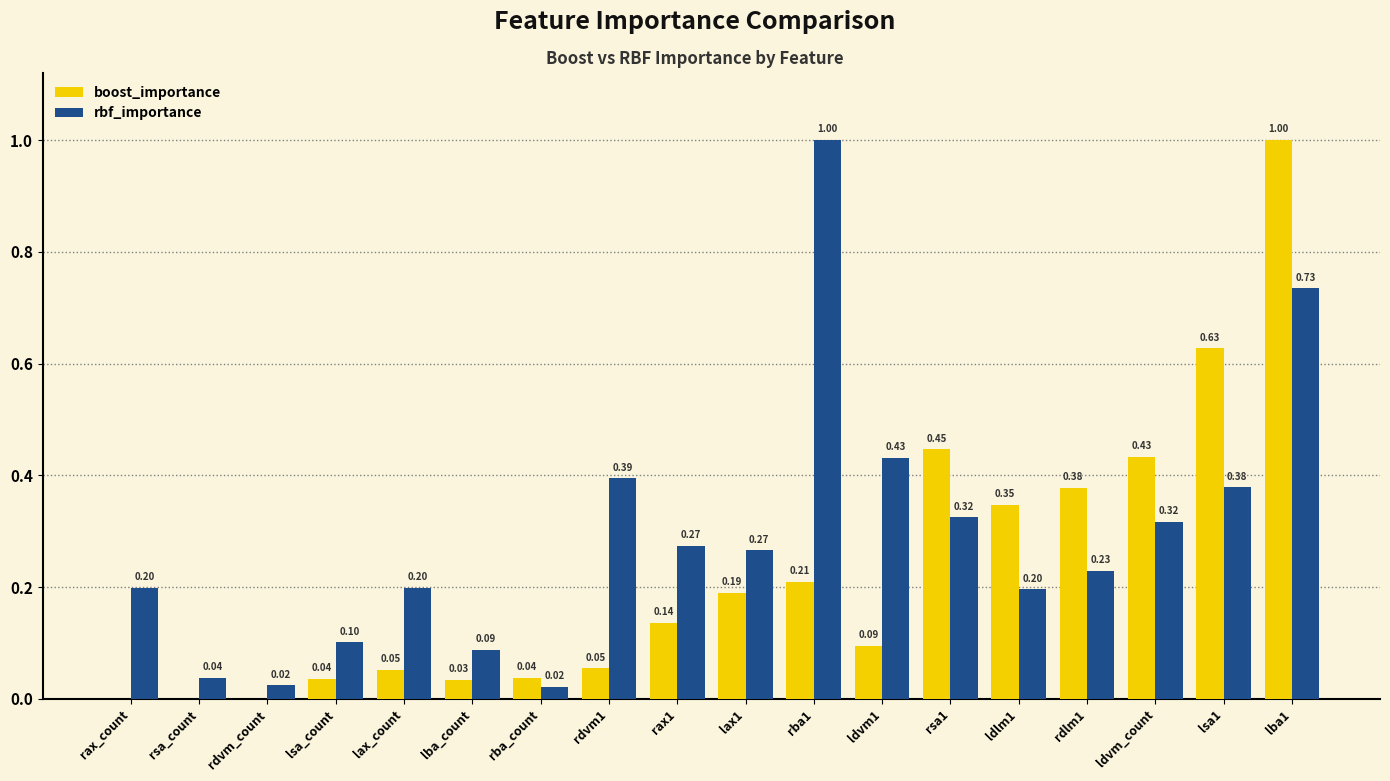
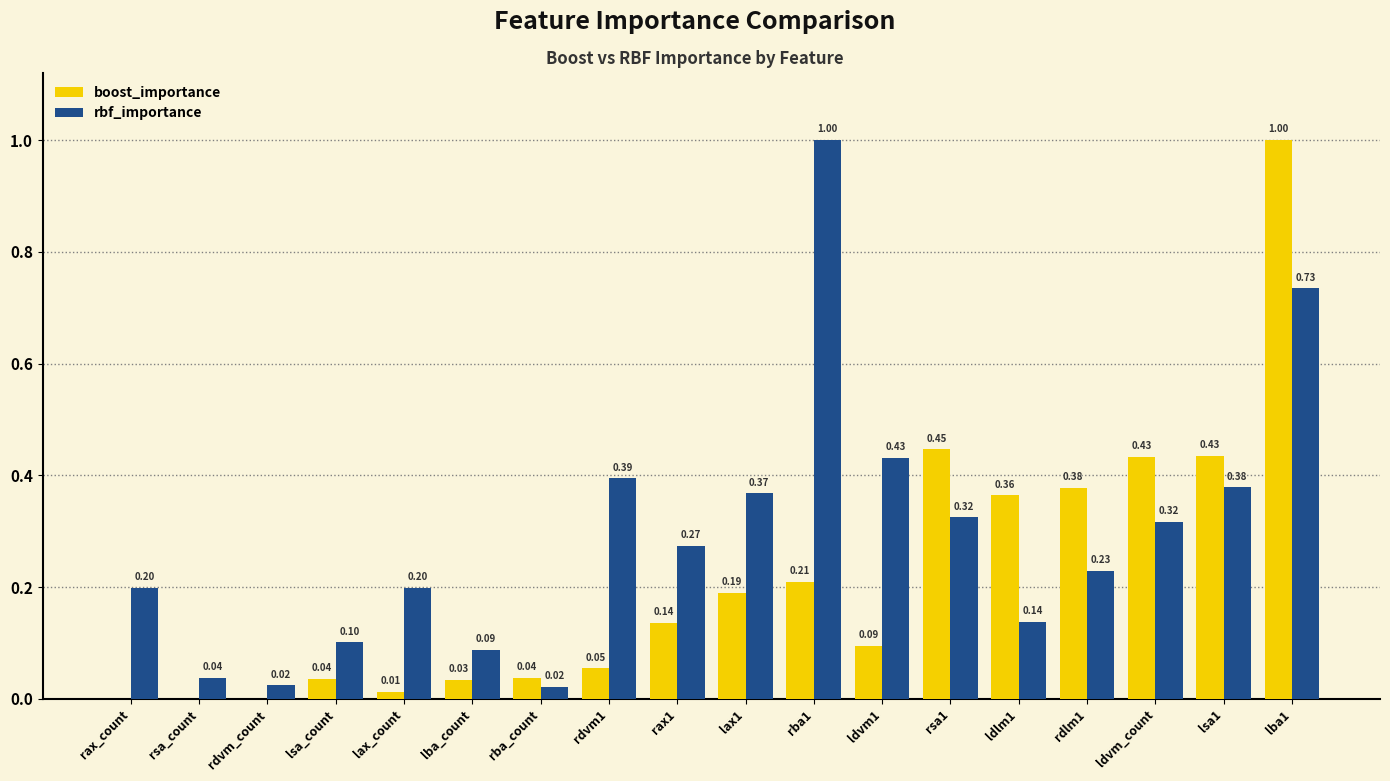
  {
    "boost_importance": {
      "lsa_count": 0.04,
-     "lax_count": 0.05,
+     "lax_count": 0.01,
      "lba_count": 0.03,
      "rba_count": 0.04,
      "rdvm1": 0.05,
      "rax1": 0.14,
      "lax1": 0.19,
      "rba1": 0.21,
      "ldvm1": 0.09,
      "rsa1": 0.45,
-     "ldlm1": 0.35,
+     "ldlm1": 0.36,
      "rdlm1": 0.38,
      "ldvm_count": 0.43,
-     "lsa1": 0.63,
+     "lsa1": 0.43,
      "lba1": 1.00
    },
    "rbf_importance": {
      "rax_count": 0.20,
      "rsa_count": 0.04,
      "rdvm_count": 0.02,
      "lsa_count": 0.10,
      "lax_count": 0.20,
      "lba_count": 0.09,
      "rba_count": 0.02,
      "rdvm1": 0.39,
      "rax1": 0.27,
-     "lax1": 0.27,
+     "lax1": 0.37,
      "rba1": 1.00,
      "ldvm1": 0.43,
      "rsa1": 0.32,
-     "ldlm1": 0.20,
+     "ldlm1": 0.14,
      "rdlm1": 0.23,
      "ldvm_count": 0.32,
      "lsa1": 0.38,
      "lba1": 0.73
    }
  }
